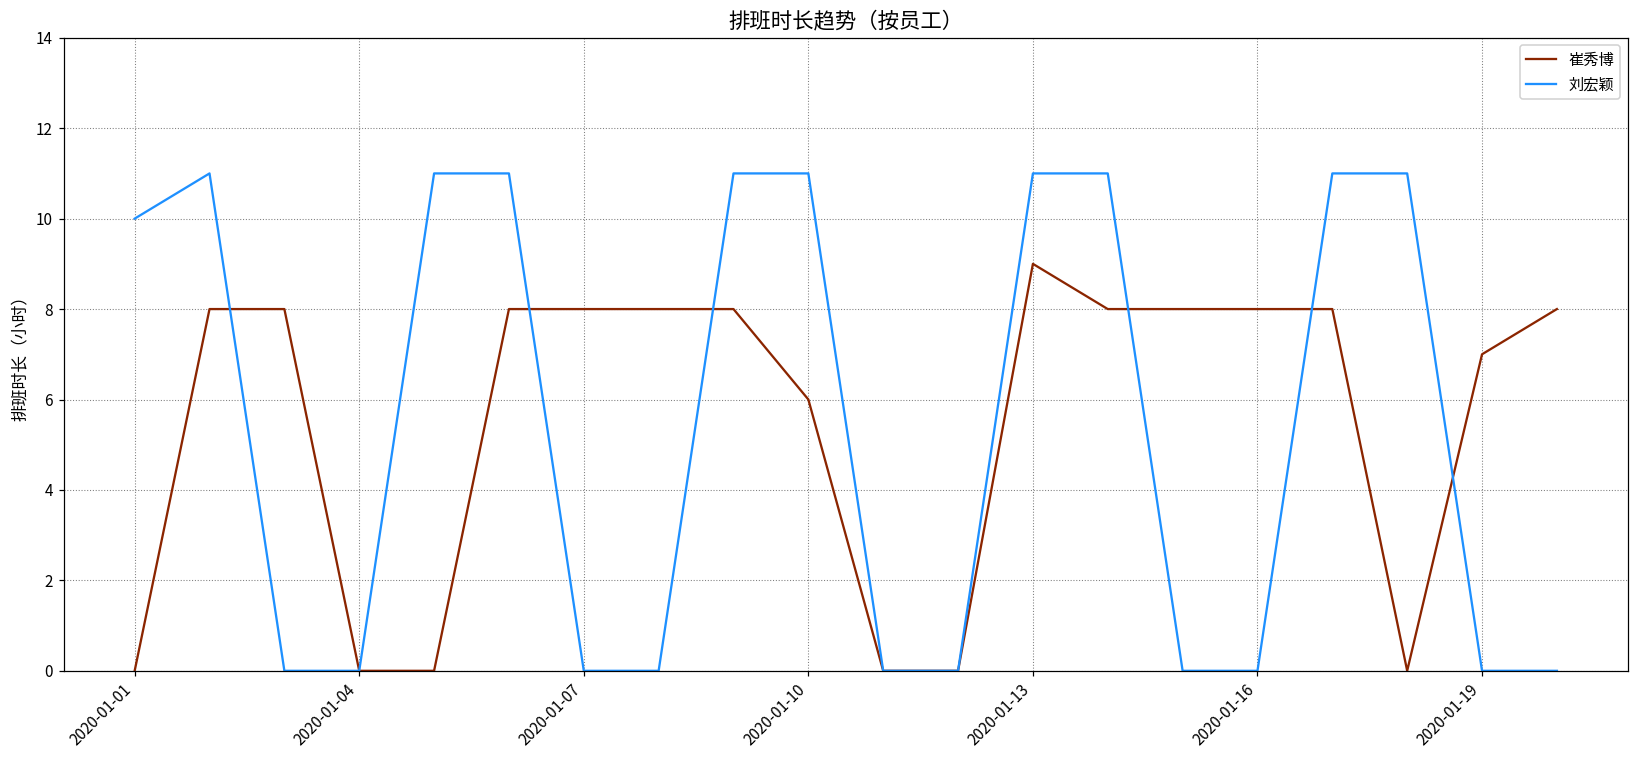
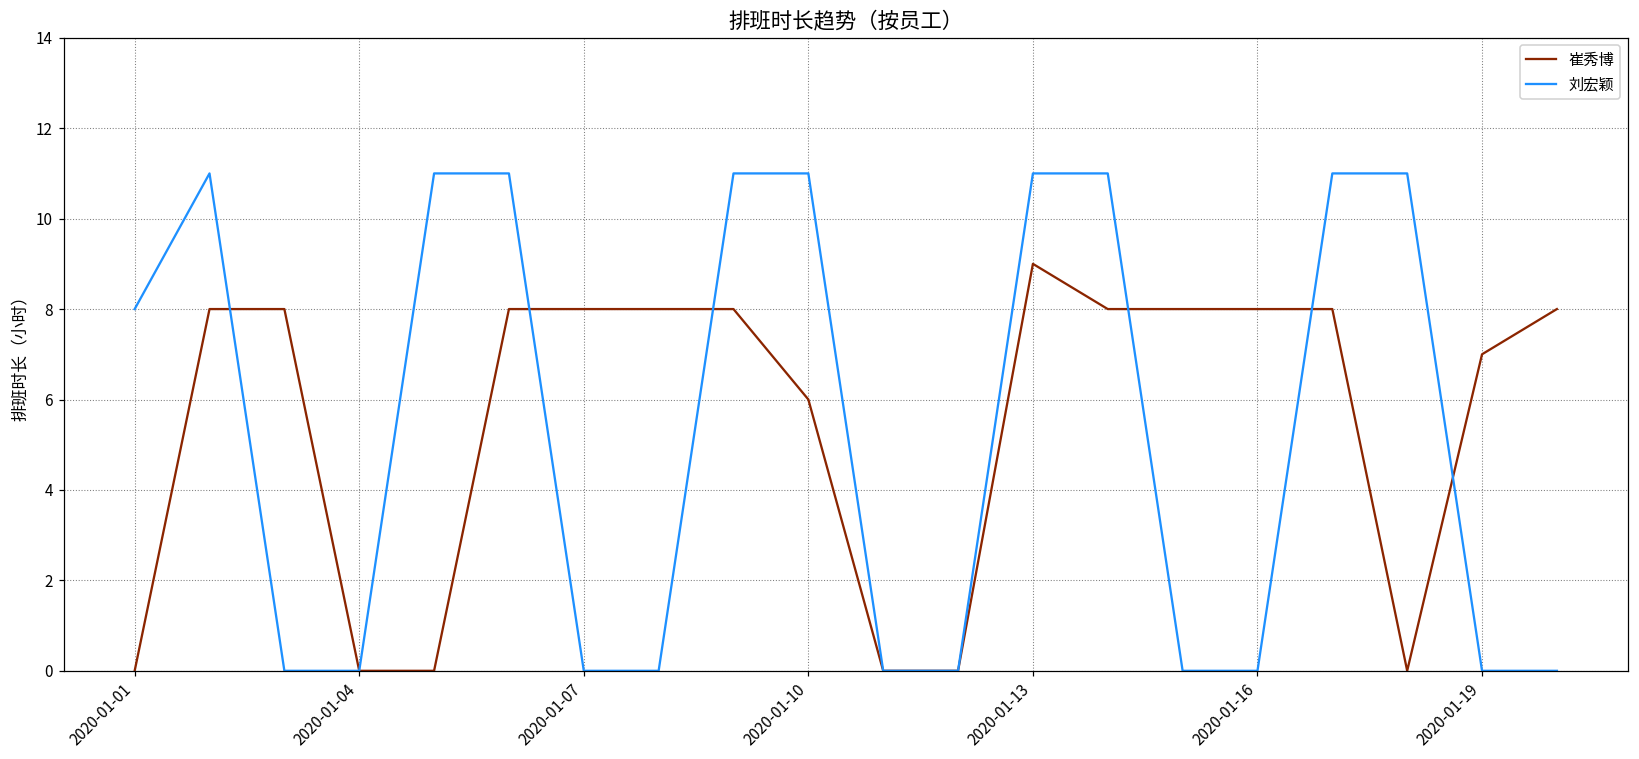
  {
    "崔秀博": {
      "2020-01-01": 0,
      "2020-01-07": 8,
      "2020-01-10": 6,
      "2020-01-13": 9,
      "2020-01-16": 8,
      "2020-01-19": 7
    },
    "刘宏颖": {
-     "2020-01-01": 10,
+     "2020-01-01": 8,
      "2020-01-07": 0,
      "2020-01-10": 11,
      "2020-01-13": 11,
      "2020-01-16": 0,
      "2020-01-19": 0
    }
  }
